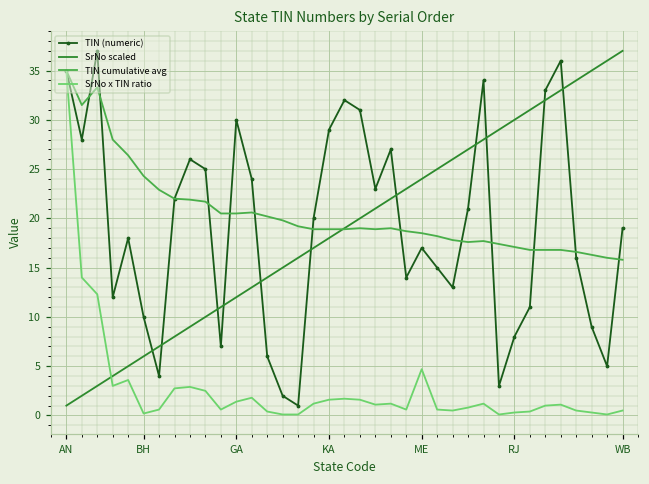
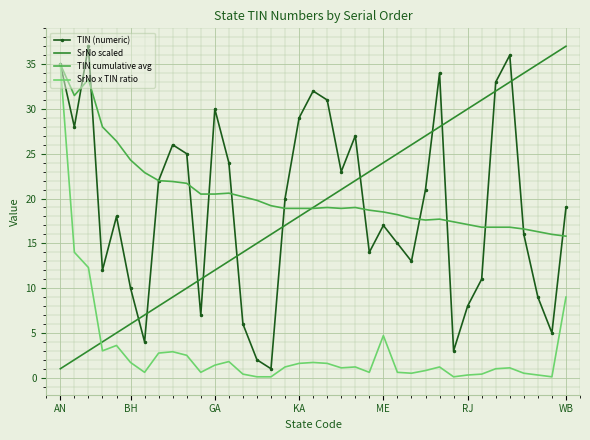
  {
    "SrNo x TIN ratio": {
-     "BH": 0,
+     "BH": 2,
      "GA": 1,
      "KA": 2,
      "ME": 5,
      "RJ": 0,
-     "WB": 1
+     "WB": 9
    }
  }
